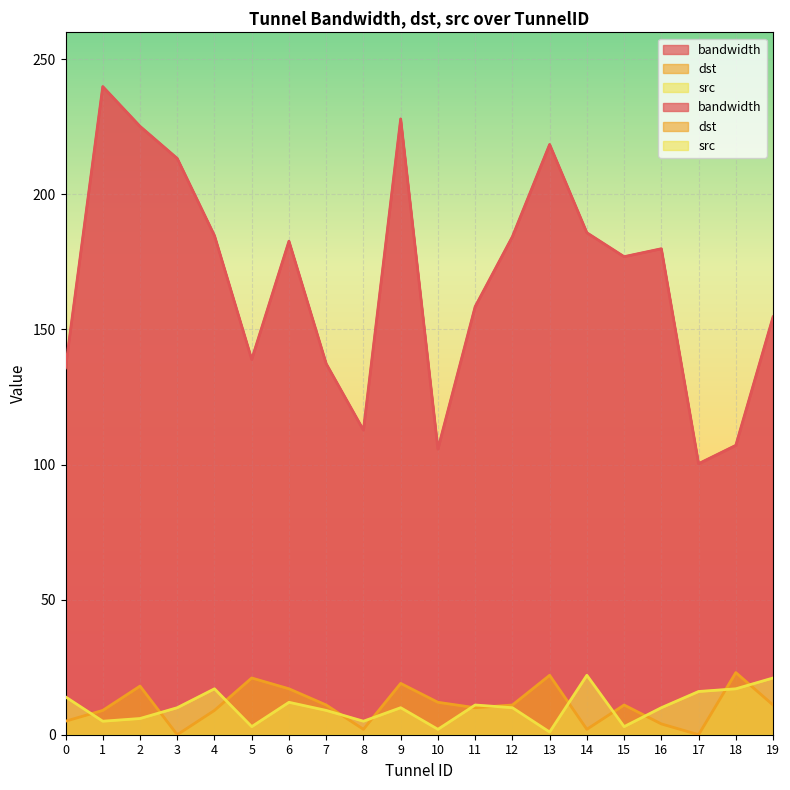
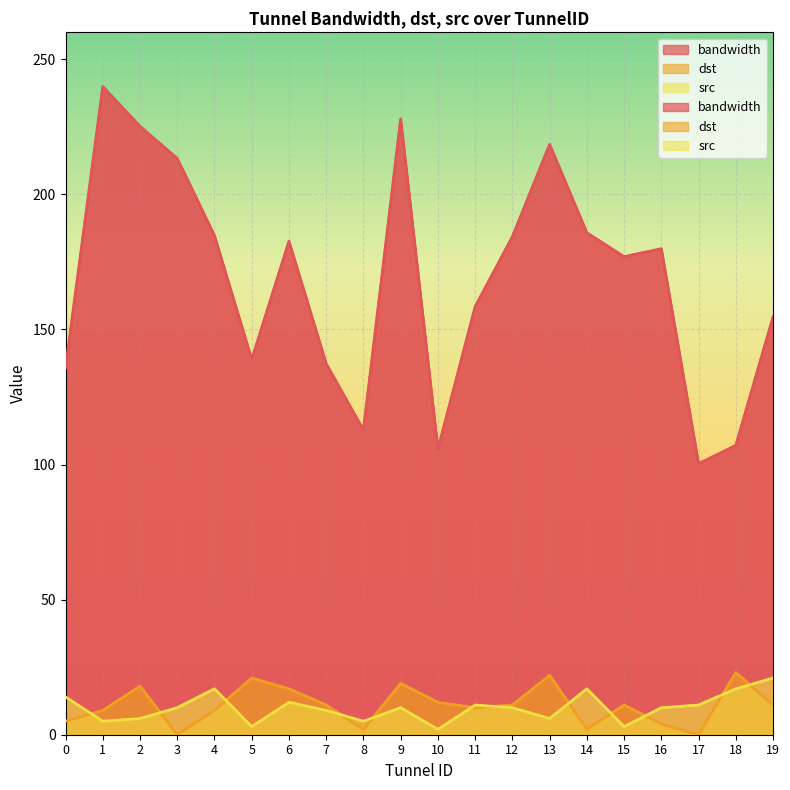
  {
    "bandwidth": {
      "0": 136,
      "1": 240,
      "2": 225,
      "3": 213,
      "4": 185,
      "5": 139,
      "6": 183,
      "7": 137,
      "8": 113,
      "9": 228,
      "10": 106,
      "11": 158,
      "12": 184,
      "13": 218,
      "14": 186,
      "15": 177,
      "16": 180,
      "17": 100,
      "18": 107,
      "19": 155
    },
    "dst": {
      "0": 5,
      "1": 9,
      "2": 18,
      "3": 0,
      "4": 9,
      "5": 21,
      "6": 17,
      "7": 11,
      "8": 2,
      "9": 19,
      "10": 12,
      "11": 10,
      "12": 11,
      "13": 22,
      "14": 2,
      "15": 11,
      "16": 4,
      "17": 0,
      "18": 23,
      "19": 11
    },
    "src": {
      "0": 14,
      "1": 5,
      "2": 6,
      "3": 10,
      "4": 17,
      "5": 3,
      "6": 12,
      "7": 9,
      "8": 5,
      "9": 10,
      "10": 2,
      "11": 11,
      "12": 10,
-     "13": 1,
-     "14": 22,
+     "13": 6,
+     "14": 17,
      "15": 3,
      "16": 10,
-     "17": 16,
+     "17": 11,
      "18": 17,
      "19": 21
    }
  }
